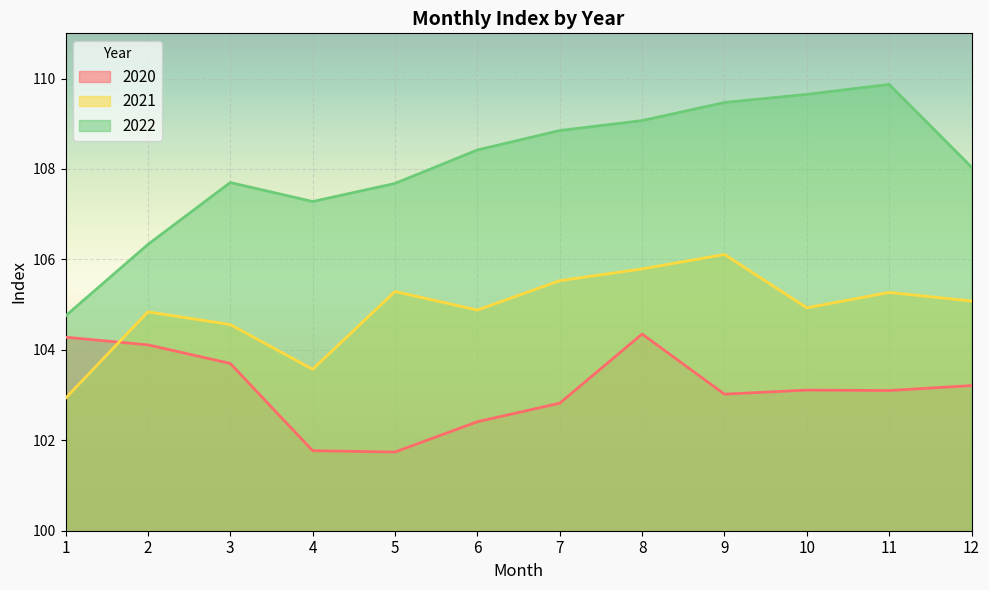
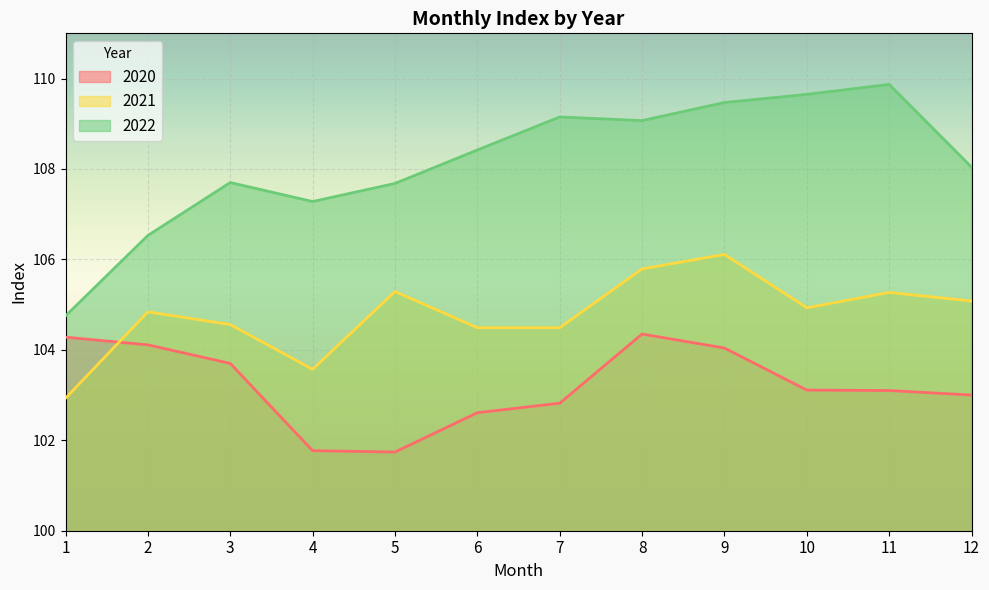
  {
    "2020": {
      "1": 104.3,
      "2": 104.1,
      "3": 103.7,
      "4": 101.8,
      "5": 101.7,
-     "6": 102.4,
+     "6": 102.6,
      "7": 102.8,
      "8": 104.4,
-     "9": 103.0,
+     "9": 104.0,
      "10": 103.1,
      "11": 103.1,
-     "12": 103.2
+     "12": 103.0
    },
    "2021": {
      "1": 102.9,
      "2": 104.8,
      "3": 104.6,
      "4": 103.6,
      "5": 105.3,
-     "6": 104.9,
-     "7": 105.5,
+     "6": 104.5,
+     "7": 104.5,
      "8": 105.8,
      "9": 106.1,
      "10": 104.9,
      "11": 105.3,
      "12": 105.1
    },
    "2022": {
      "1": 104.8,
-     "2": 106.3,
+     "2": 106.5,
      "3": 107.7,
      "4": 107.3,
      "5": 107.7,
      "6": 108.4,
-     "7": 108.9,
+     "7": 109.2,
      "8": 109.1,
      "9": 109.5,
      "10": 109.7,
      "11": 109.9,
      "12": 108.0
    }
  }
